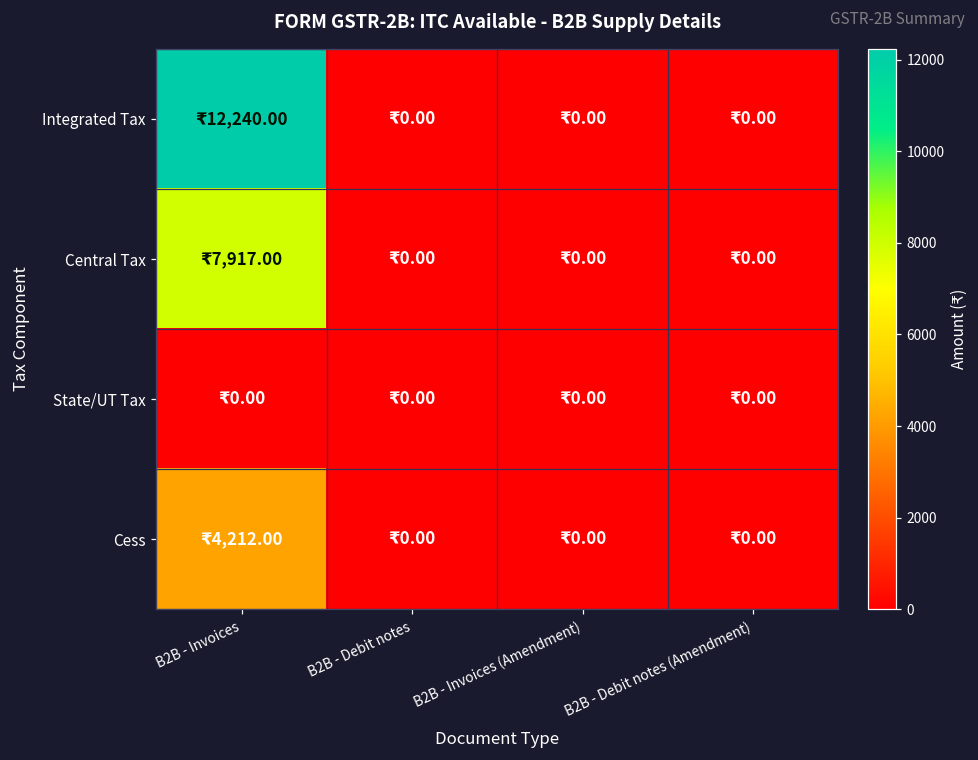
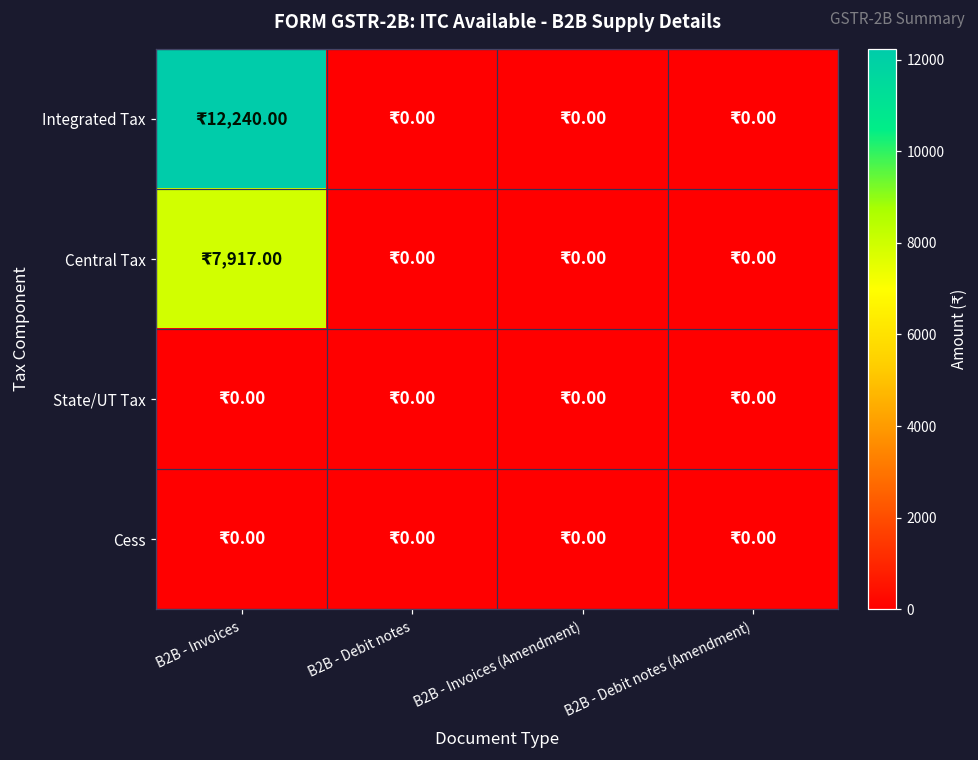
  {
    "Integrated Tax": {
      "B2B - Invoices": "12,240.00",
      "B2B - Debit notes": "0.00",
      "B2B - Invoices (Amendment)": "0.00",
      "B2B - Debit notes (Amendment)": "0.00"
    },
    "Central Tax": {
      "B2B - Invoices": "7,917.00",
      "B2B - Debit notes": "0.00",
      "B2B - Invoices (Amendment)": "0.00",
      "B2B - Debit notes (Amendment)": "0.00"
    },
    "State/UT Tax": {
      "B2B - Invoices": "0.00",
      "B2B - Debit notes": "0.00",
      "B2B - Invoices (Amendment)": "0.00",
      "B2B - Debit notes (Amendment)": "0.00"
    },
    "Cess": {
-     "B2B - Invoices": "4,212.00",
+     "B2B - Invoices": "0.00",
      "B2B - Debit notes": "0.00",
      "B2B - Invoices (Amendment)": "0.00",
      "B2B - Debit notes (Amendment)": "0.00"
    }
  }
